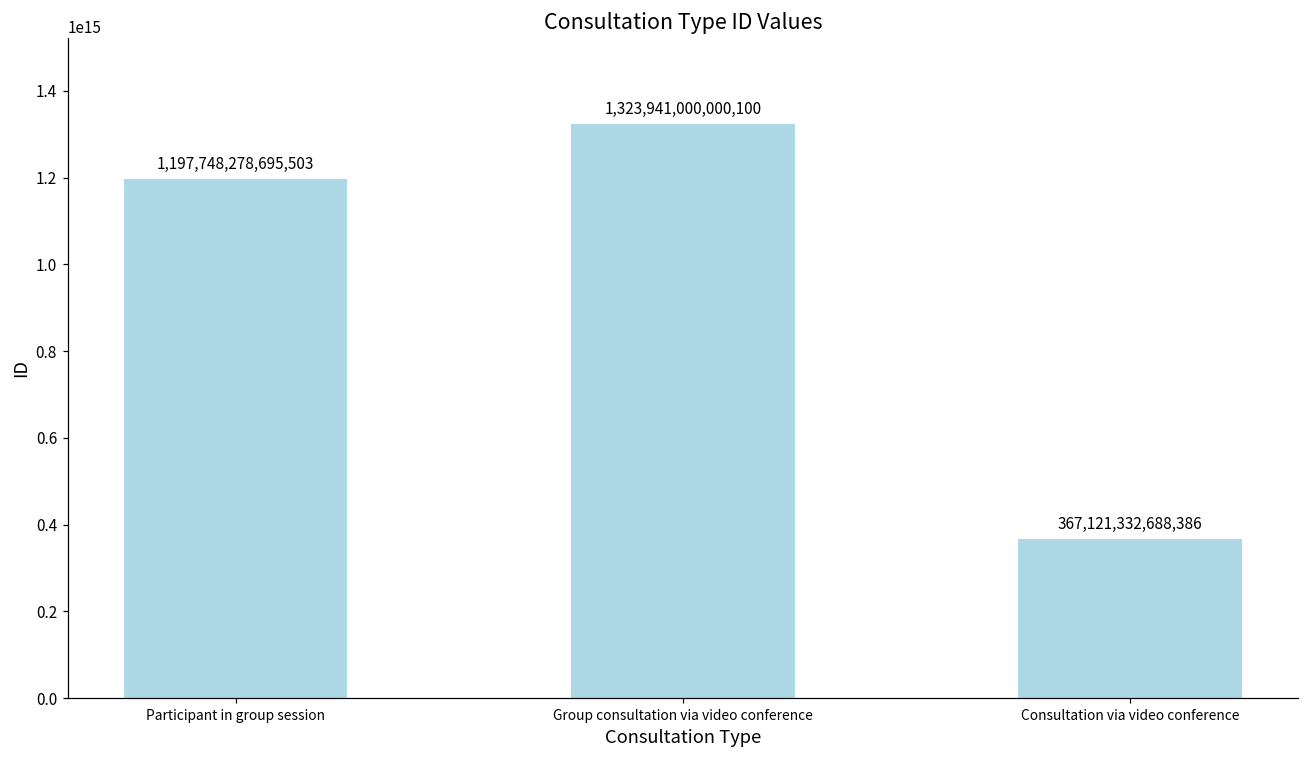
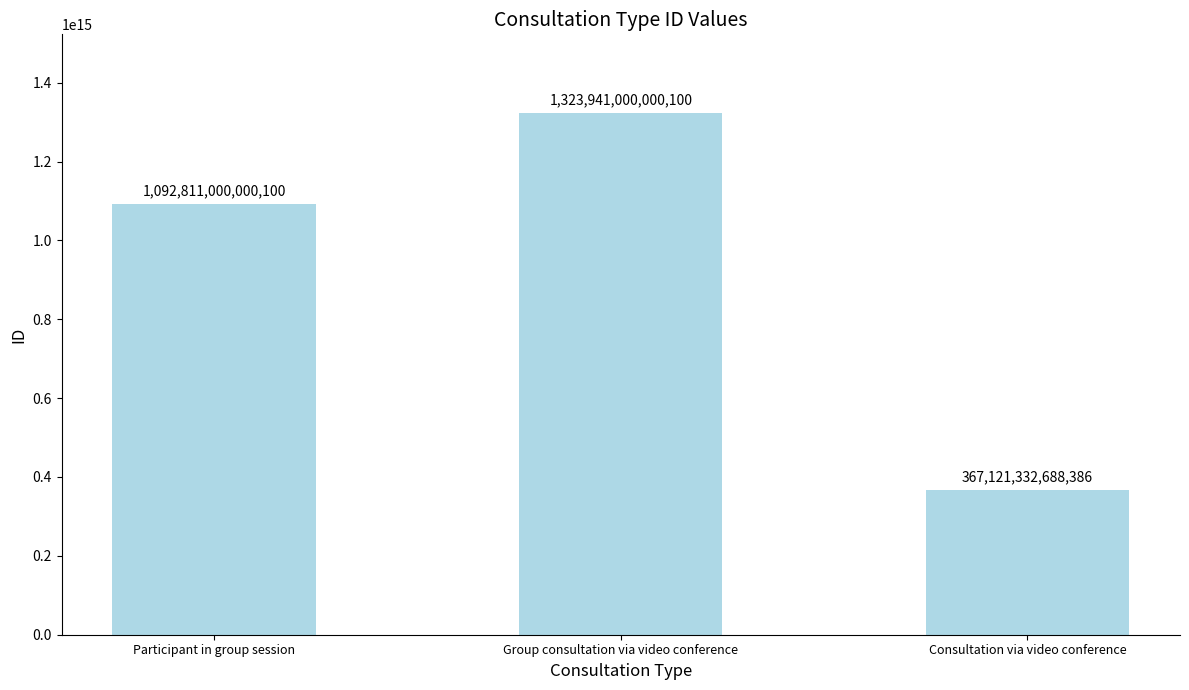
  {
-   "Participant in group session": "1,197,748,278,695,503",
+   "Participant in group session": "1,092,811,000,000,100",
    "Group consultation via video conference": "1,323,941,000,000,100",
    "Consultation via video conference": "367,121,332,688,386"
  }
